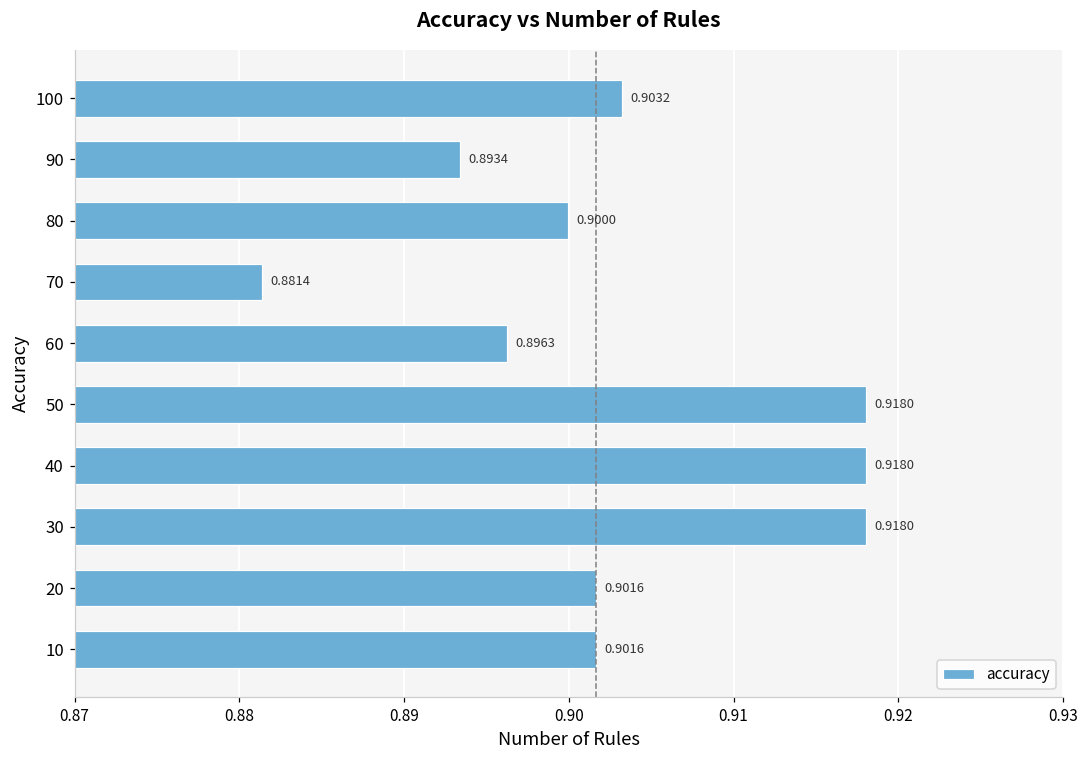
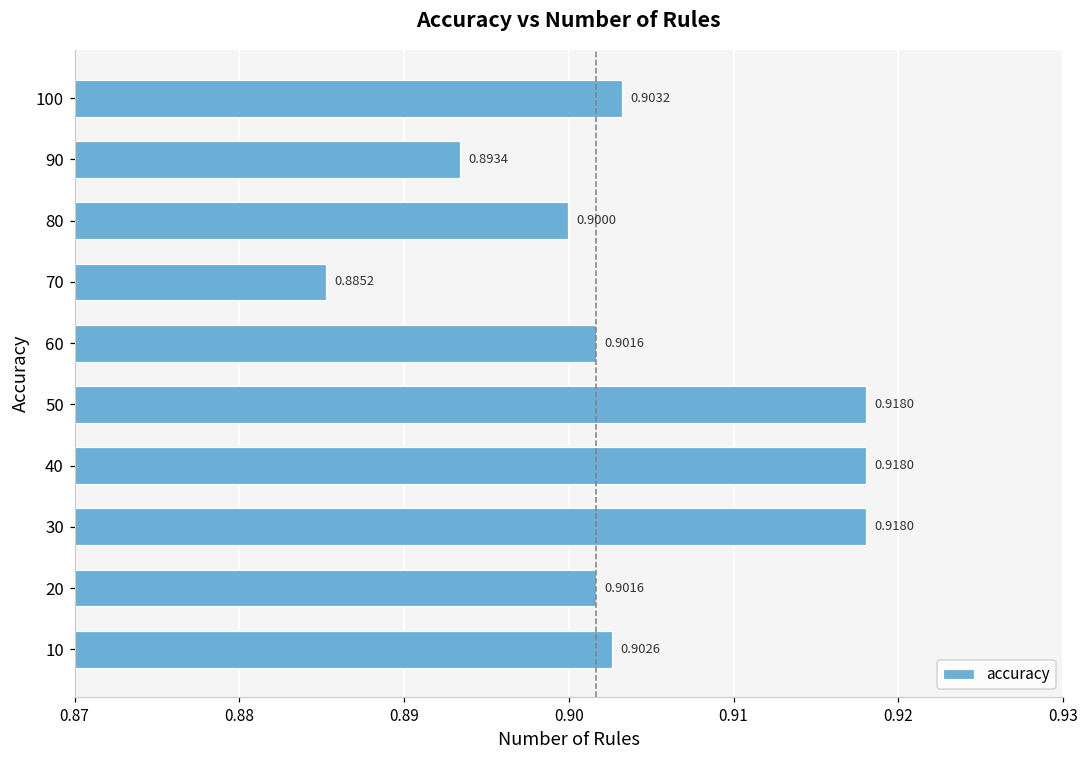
  {
    "100": 0.9032,
    "90": 0.8934,
    "80": 0.9000,
-   "70": 0.8814,
-   "60": 0.8963,
+   "70": 0.8852,
+   "60": 0.9016,
    "50": 0.9180,
    "40": 0.9180,
    "30": 0.9180,
    "20": 0.9016,
-   "10": 0.9016
+   "10": 0.9026
  }
